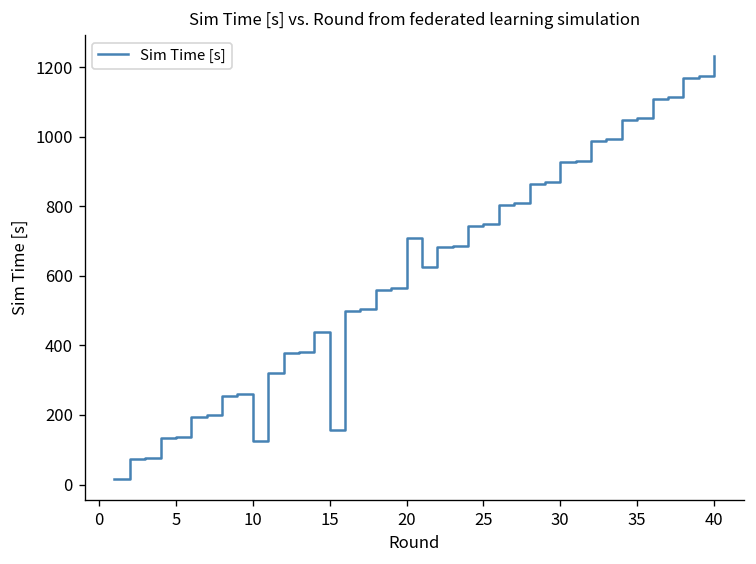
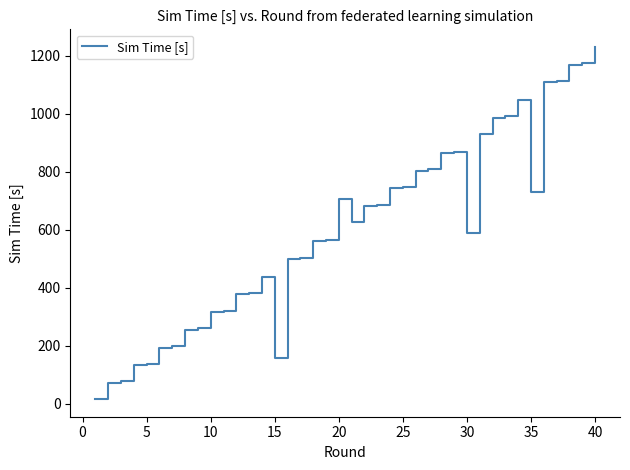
  {
    "5": 140,
-   "10": 120,
+   "10": 320,
    "15": 160,
    "20": 710,
    "25": 750,
-   "30": 930,
-   "35": 1050,
+   "30": 590,
+   "35": 730,
    "40": 1230
  }
